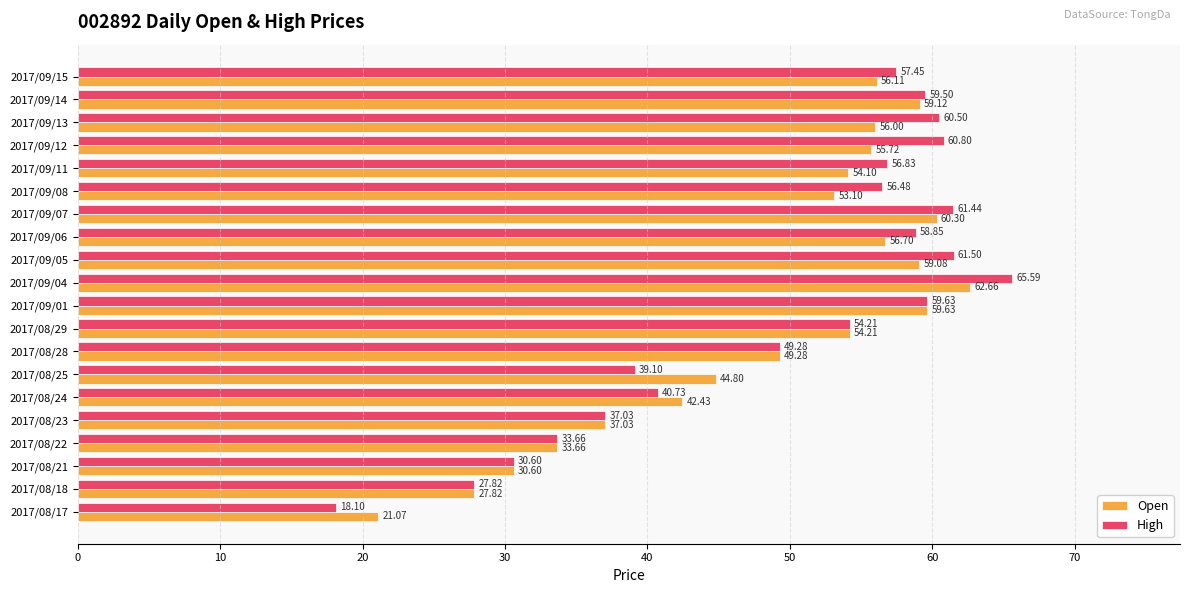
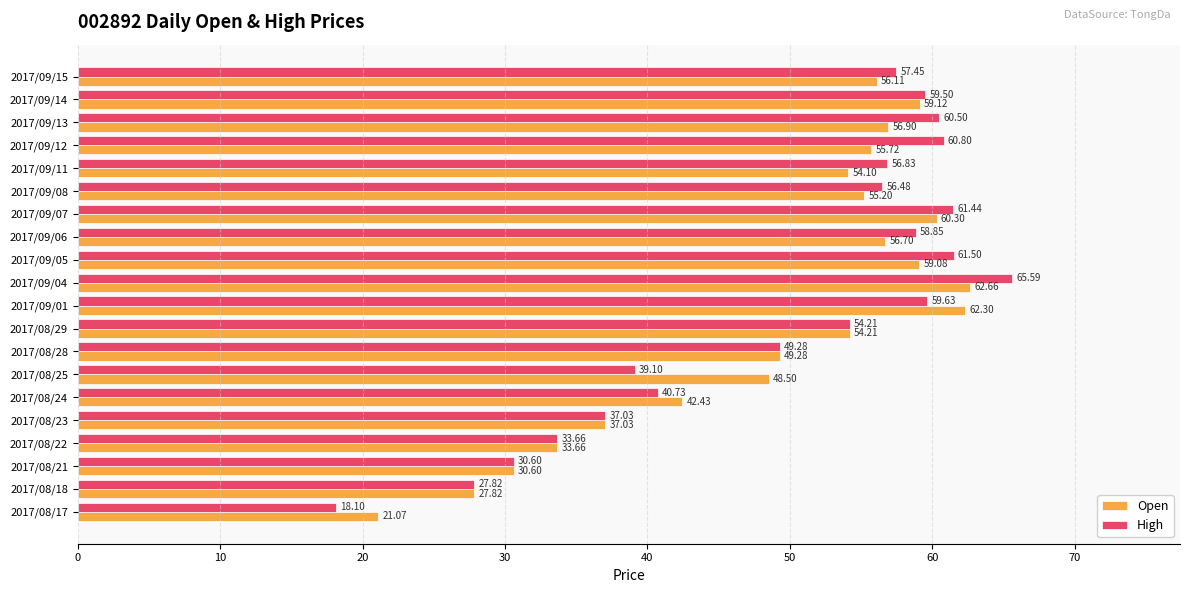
  {
    "Open": {
      "2017/09/15": 56.11,
      "2017/09/14": 59.12,
-     "2017/09/13": 56.00,
+     "2017/09/13": 56.90,
      "2017/09/12": 55.72,
      "2017/09/11": 54.10,
-     "2017/09/08": 53.10,
+     "2017/09/08": 55.20,
      "2017/09/07": 60.30,
      "2017/09/06": 56.70,
      "2017/09/05": 59.08,
      "2017/09/04": 62.66,
-     "2017/09/01": 59.63,
+     "2017/09/01": 62.30,
      "2017/08/29": 54.21,
      "2017/08/28": 49.28,
-     "2017/08/25": 44.80,
+     "2017/08/25": 48.50,
      "2017/08/24": 42.43,
      "2017/08/23": 37.03,
      "2017/08/22": 33.66,
      "2017/08/21": 30.60,
      "2017/08/18": 27.82,
      "2017/08/17": 21.07
    },
    "High": {
      "2017/09/15": 57.45,
      "2017/09/14": 59.50,
      "2017/09/13": 60.50,
      "2017/09/12": 60.80,
      "2017/09/11": 56.83,
      "2017/09/08": 56.48,
      "2017/09/07": 61.44,
      "2017/09/06": 58.85,
      "2017/09/05": 61.50,
      "2017/09/04": 65.59,
      "2017/09/01": 59.63,
      "2017/08/29": 54.21,
      "2017/08/28": 49.28,
      "2017/08/25": 39.10,
      "2017/08/24": 40.73,
      "2017/08/23": 37.03,
      "2017/08/22": 33.66,
      "2017/08/21": 30.60,
      "2017/08/18": 27.82,
      "2017/08/17": 18.10
    }
  }
